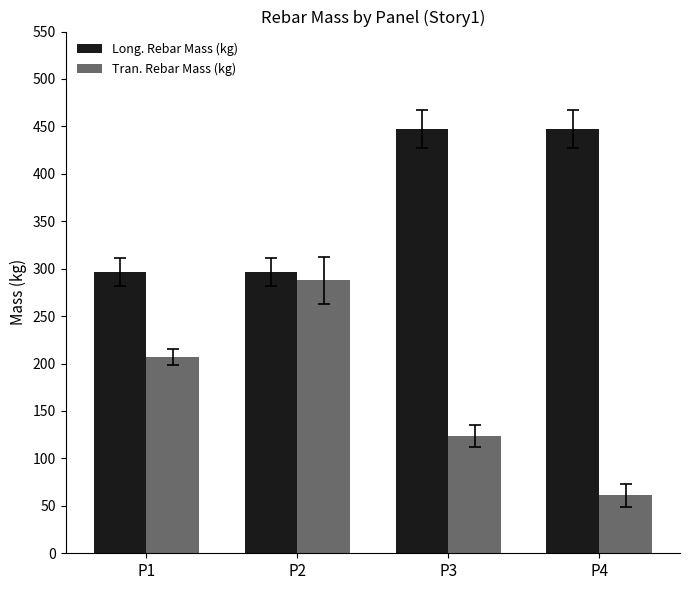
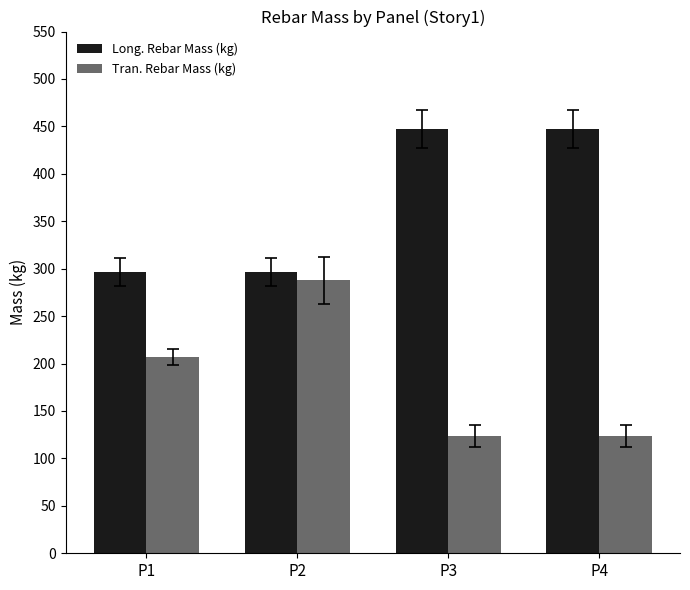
  {
    "Long. Rebar Mass (kg)": {
      "P1": 300,
      "P2": 300,
      "P3": 450,
      "P4": 450
    },
    "Tran. Rebar Mass (kg)": {
      "P1": 210,
      "P2": 290,
      "P3": 120,
-     "P4": 60
+     "P4": 120
    }
  }
